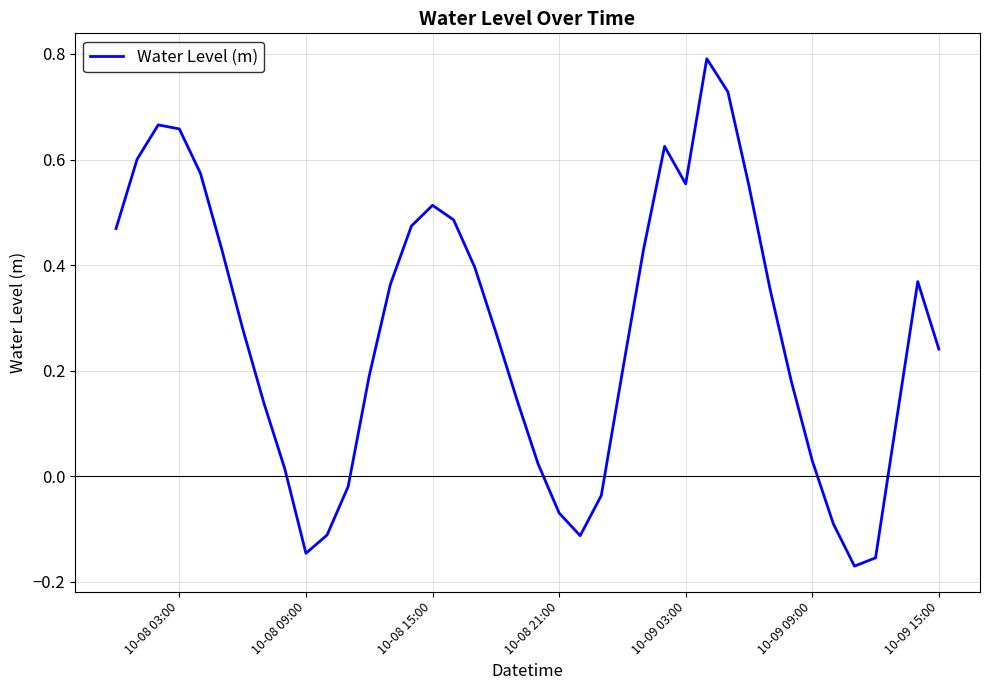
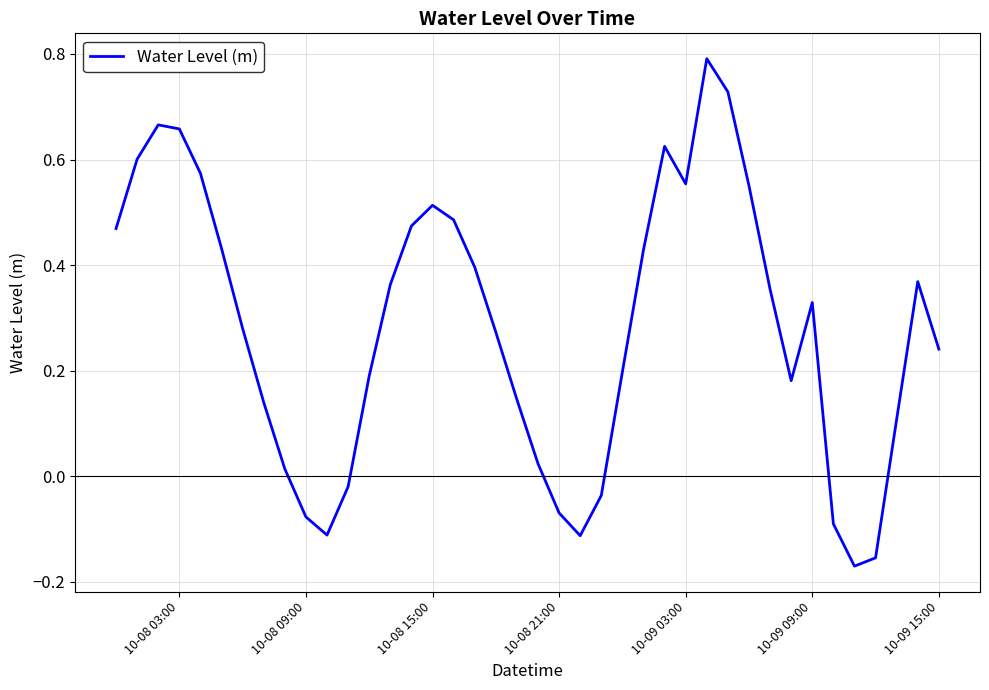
  {
    "10-08 03:00": 0.66,
-   "10-08 09:00": -0.15,
+   "10-08 09:00": -0.08,
    "10-08 15:00": 0.51,
    "10-08 21:00": -0.07,
    "10-09 03:00": 0.55,
-   "10-09 09:00": 0.03,
+   "10-09 09:00": 0.33,
    "10-09 15:00": 0.24
  }
